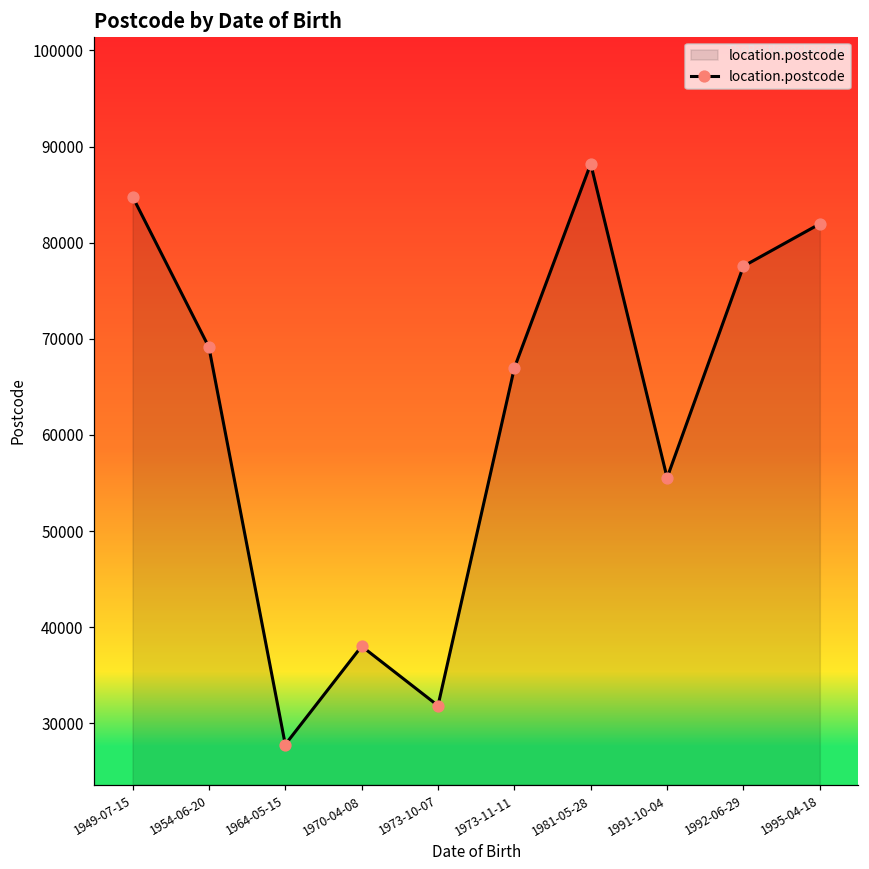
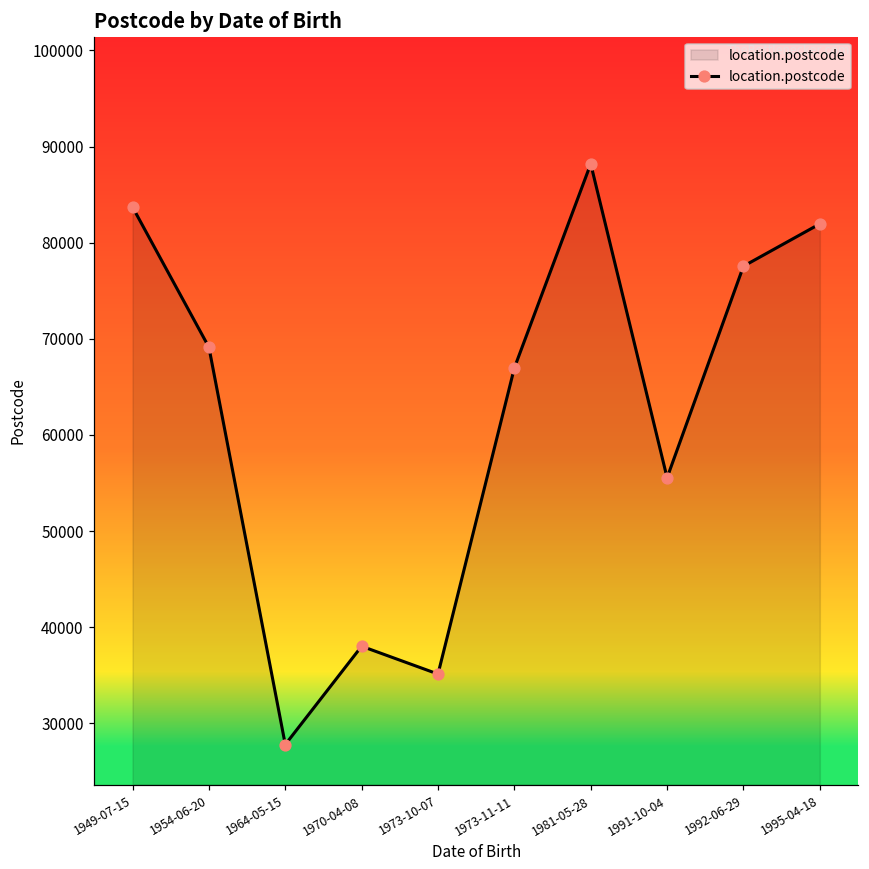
  {
-   "1949-07-15": 85000,
+   "1949-07-15": 84000,
    "1954-06-20": 69000,
    "1964-05-15": 28000,
    "1970-04-08": 38000,
-   "1973-10-07": 32000,
+   "1973-10-07": 35000,
    "1973-11-11": 67000,
    "1981-05-28": 88000,
    "1991-10-04": 56000,
    "1992-06-29": 78000,
    "1995-04-18": 82000
  }
